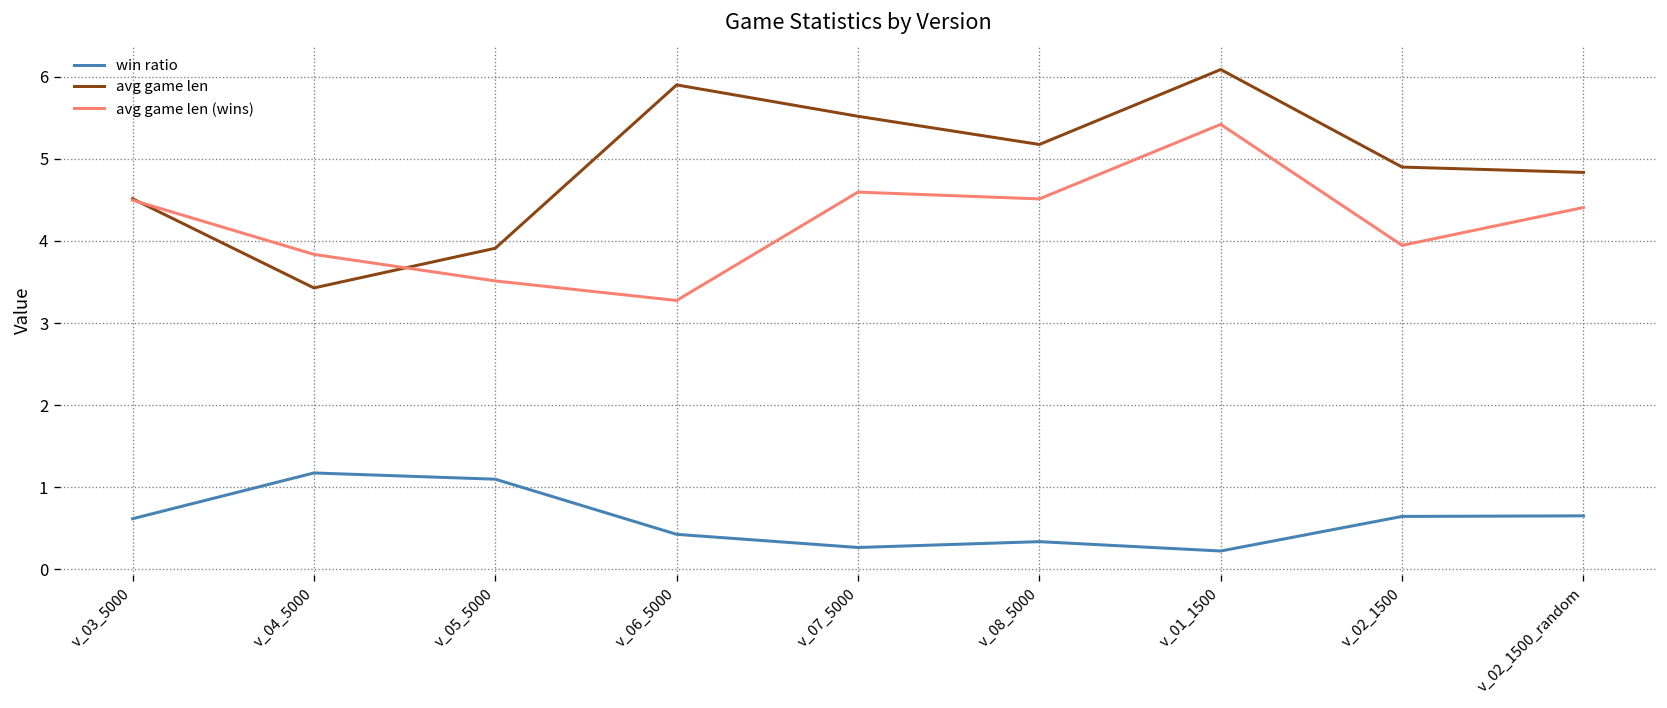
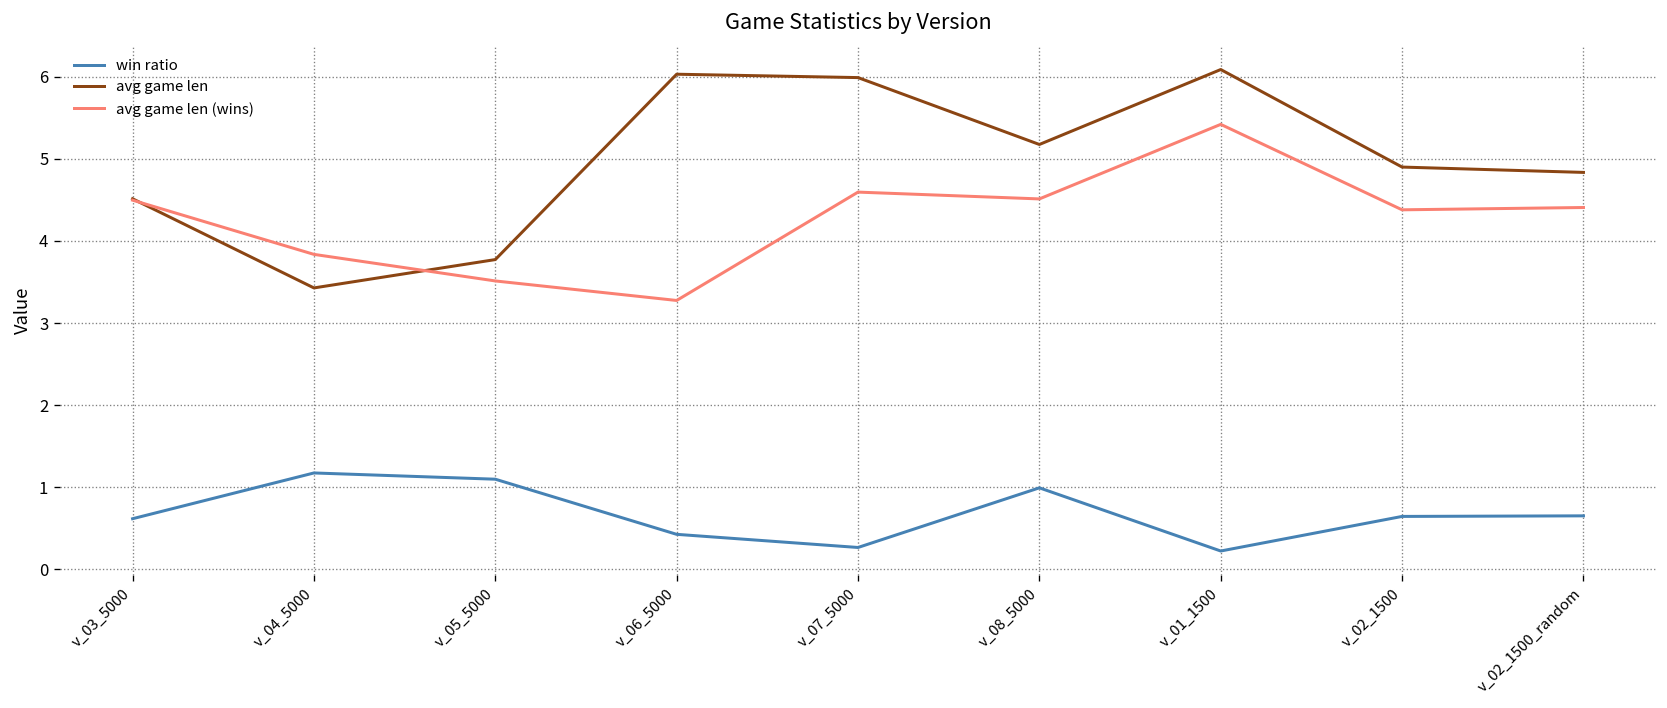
  {
    "win ratio": {
      "v_03_5000": 0.6,
      "v_04_5000": 1.2,
      "v_05_5000": 1.1,
      "v_06_5000": 0.4,
      "v_07_5000": 0.3,
-     "v_08_5000": 0.3,
+     "v_08_5000": 1.0,
      "v_01_1500": 0.2,
      "v_02_1500": 0.6,
      "v_02_1500_random": 0.7
    },
    "avg game len": {
      "v_04_5000": 3.4,
-     "v_05_5000": 3.9,
-     "v_06_5000": 5.9,
-     "v_07_5000": 5.5,
+     "v_05_5000": 3.8,
+     "v_06_5000": 6.0,
+     "v_07_5000": 6.0,
      "v_08_5000": 5.2,
      "v_01_1500": 6.1,
      "v_02_1500": 4.9,
      "v_02_1500_random": 4.8
    },
    "avg game len (wins)": {
      "v_04_5000": 3.8,
      "v_05_5000": 3.5,
      "v_06_5000": 3.3,
      "v_07_5000": 4.6,
      "v_08_5000": 4.5,
      "v_01_1500": 5.4,
-     "v_02_1500": 3.9,
+     "v_02_1500": 4.4,
      "v_02_1500_random": 4.4
    }
  }
